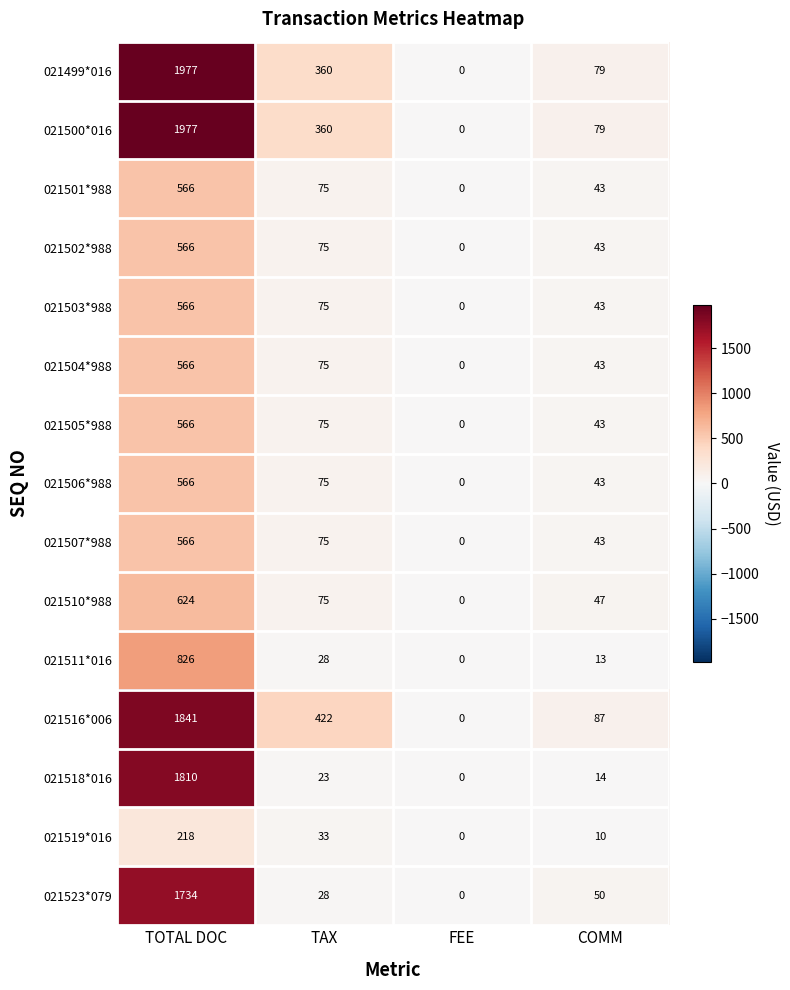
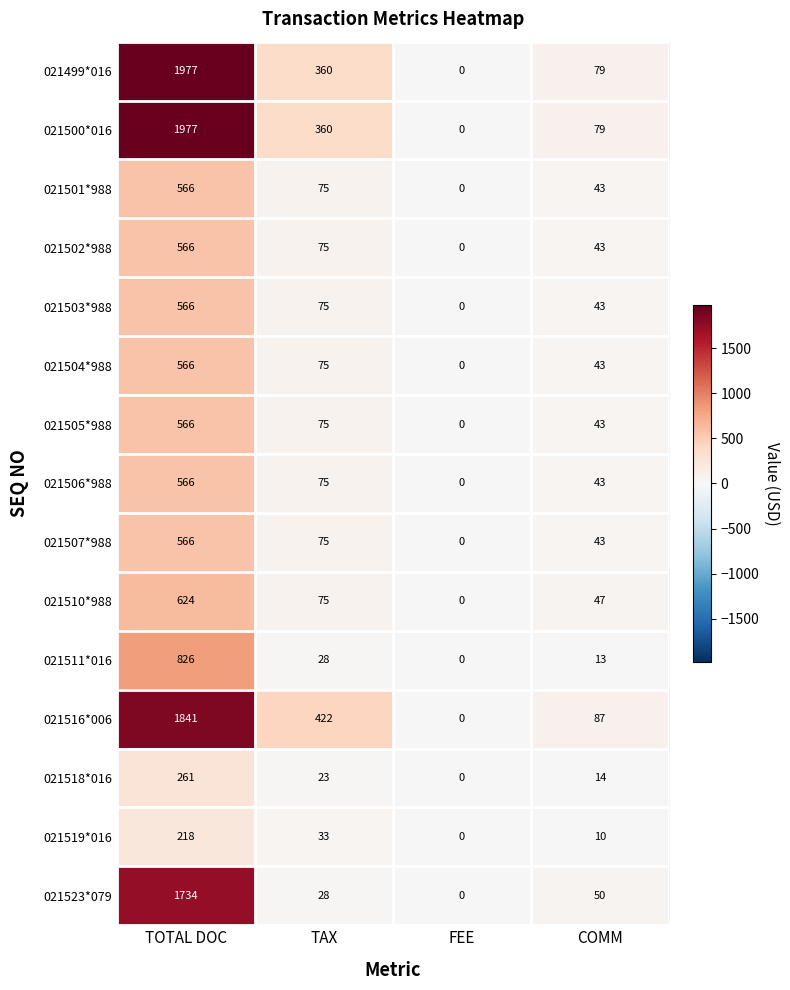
  {
    "021499*016": {
      "TOTAL DOC": 1977,
      "TAX": 360,
      "FEE": 0,
      "COMM": 79
    },
    "021500*016": {
      "TOTAL DOC": 1977,
      "TAX": 360,
      "FEE": 0,
      "COMM": 79
    },
    "021501*988": {
      "TOTAL DOC": 566,
      "TAX": 75,
      "FEE": 0,
      "COMM": 43
    },
    "021502*988": {
      "TOTAL DOC": 566,
      "TAX": 75,
      "FEE": 0,
      "COMM": 43
    },
    "021503*988": {
      "TOTAL DOC": 566,
      "TAX": 75,
      "FEE": 0,
      "COMM": 43
    },
    "021504*988": {
      "TOTAL DOC": 566,
      "TAX": 75,
      "FEE": 0,
      "COMM": 43
    },
    "021505*988": {
      "TOTAL DOC": 566,
      "TAX": 75,
      "FEE": 0,
      "COMM": 43
    },
    "021506*988": {
      "TOTAL DOC": 566,
      "TAX": 75,
      "FEE": 0,
      "COMM": 43
    },
    "021507*988": {
      "TOTAL DOC": 566,
      "TAX": 75,
      "FEE": 0,
      "COMM": 43
    },
    "021510*988": {
      "TOTAL DOC": 624,
      "TAX": 75,
      "FEE": 0,
      "COMM": 47
    },
    "021511*016": {
      "TOTAL DOC": 826,
      "TAX": 28,
      "FEE": 0,
      "COMM": 13
    },
    "021516*006": {
      "TOTAL DOC": 1841,
      "TAX": 422,
      "FEE": 0,
      "COMM": 87
    },
    "021518*016": {
-     "TOTAL DOC": 1810,
+     "TOTAL DOC": 261,
      "TAX": 23,
      "FEE": 0,
      "COMM": 14
    },
    "021519*016": {
      "TOTAL DOC": 218,
      "TAX": 33,
      "FEE": 0,
      "COMM": 10
    },
    "021523*079": {
      "TOTAL DOC": 1734,
      "TAX": 28,
      "FEE": 0,
      "COMM": 50
    }
  }
